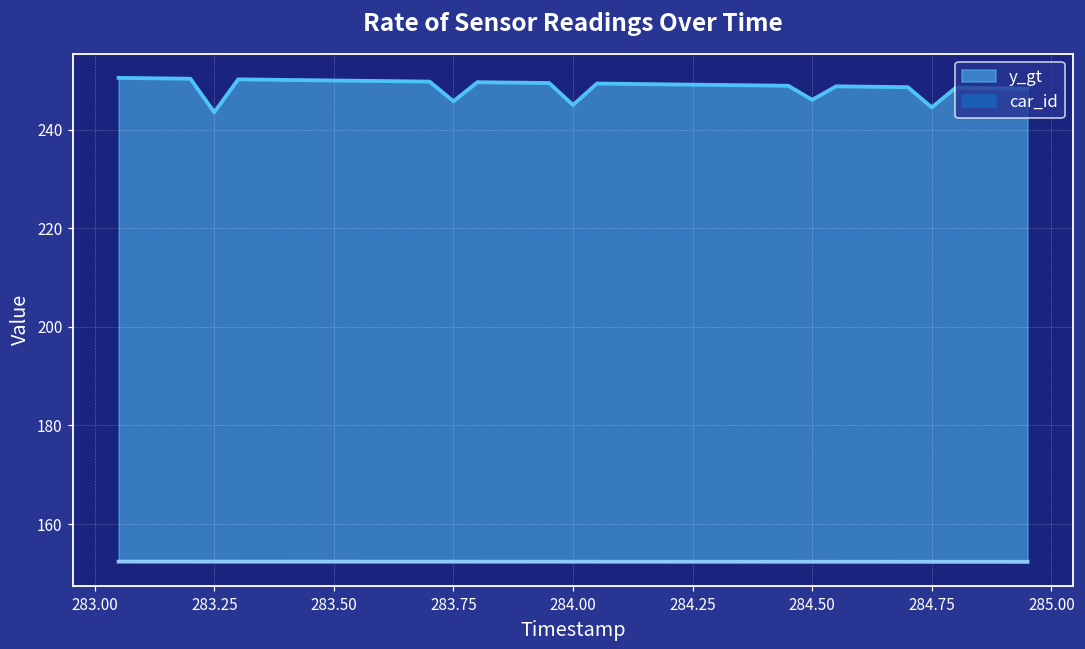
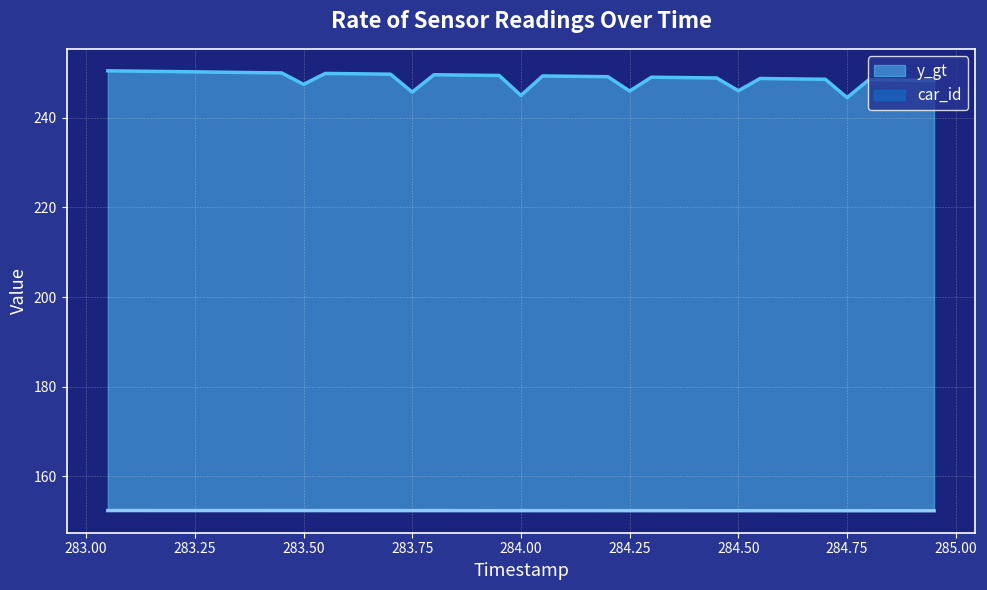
  {
    "y_gt": {
-     "283.25": 244,
-     "283.50": 250,
+     "283.25": 250,
+     "283.50": 247,
      "283.75": 246,
      "284.00": 245,
-     "284.25": 249,
+     "284.25": 246,
      "284.50": 246,
      "284.75": 245
    },
    "car_id": {
      "283.25": 152,
      "283.50": 152,
      "283.75": 152,
      "284.00": 152,
      "284.25": 152,
      "284.50": 152,
      "284.75": 152
    }
  }
